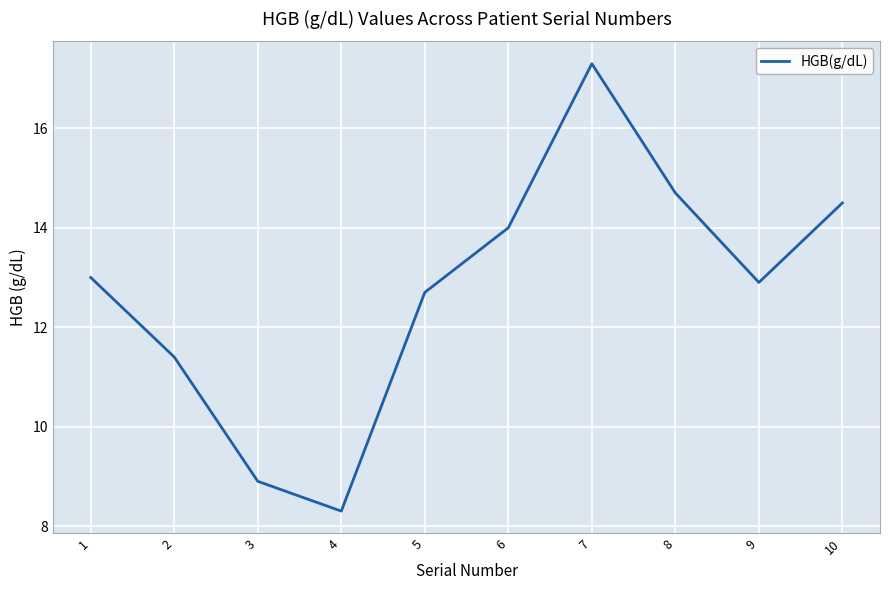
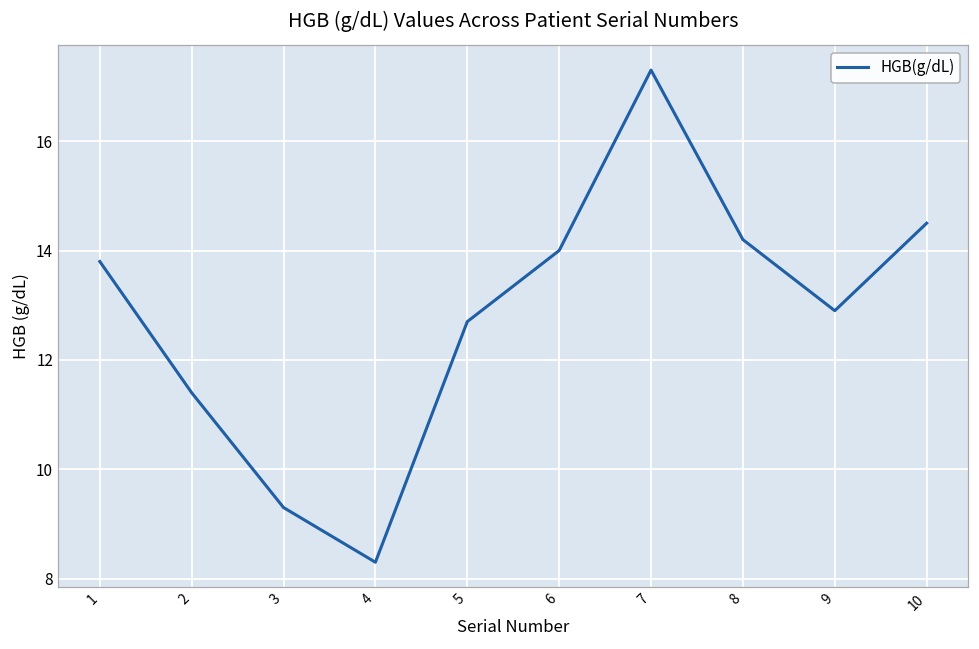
  {
-   "1": 13.0,
+   "1": 13.8,
    "2": 11.4,
-   "3": 8.9,
+   "3": 9.3,
    "4": 8.3,
    "5": 12.7,
    "6": 14.0,
    "7": 17.3,
-   "8": 14.7,
+   "8": 14.2,
    "9": 12.9,
    "10": 14.5
  }
